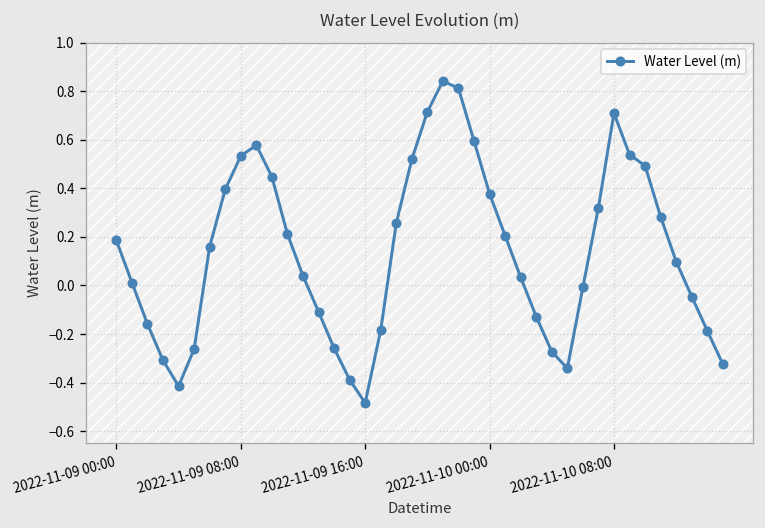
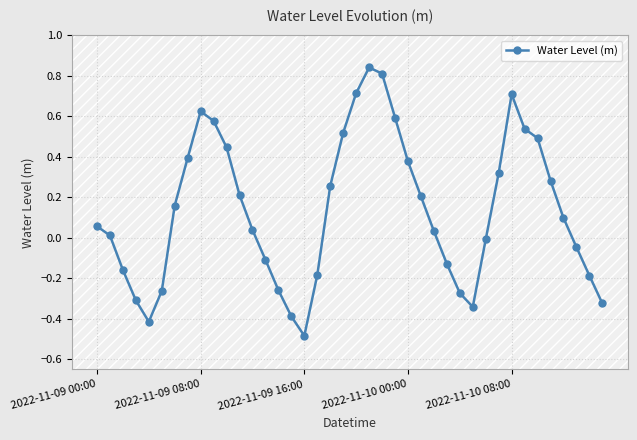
  {
-   "2022-11-09 00:00": 0.19,
-   "2022-11-09 08:00": 0.53,
+   "2022-11-09 00:00": 0.06,
+   "2022-11-09 08:00": 0.63,
    "2022-11-09 16:00": -0.48,
    "2022-11-10 00:00": 0.38,
    "2022-11-10 08:00": 0.71
  }
